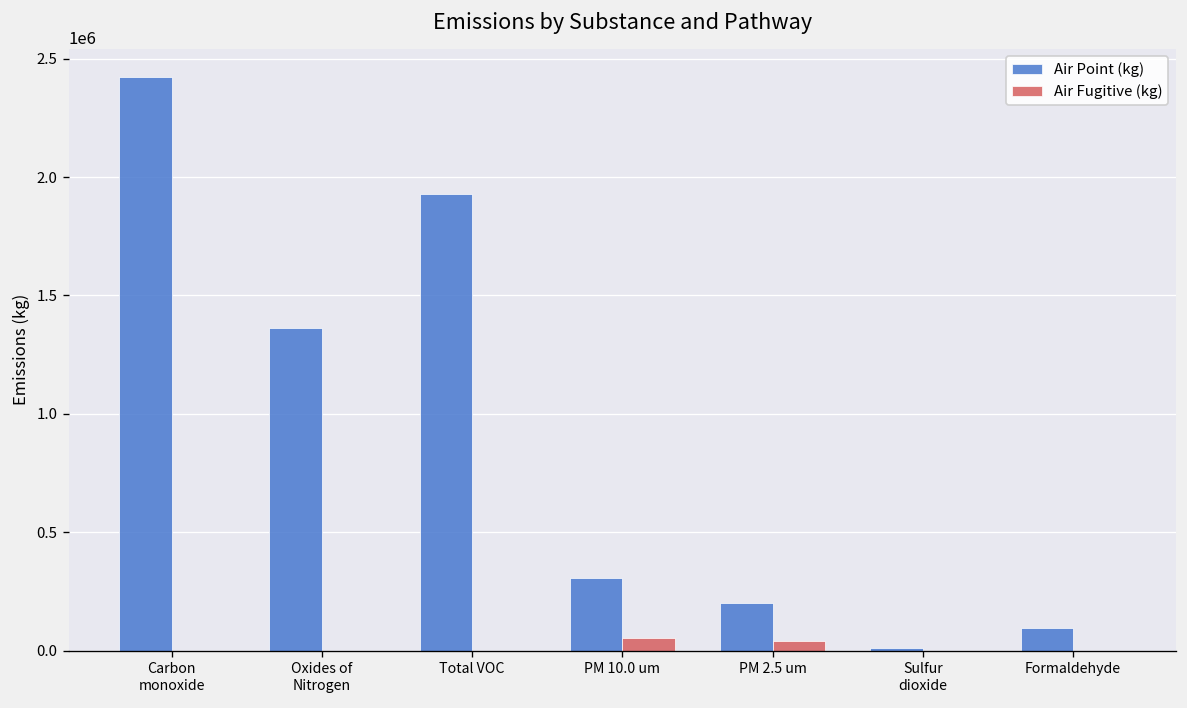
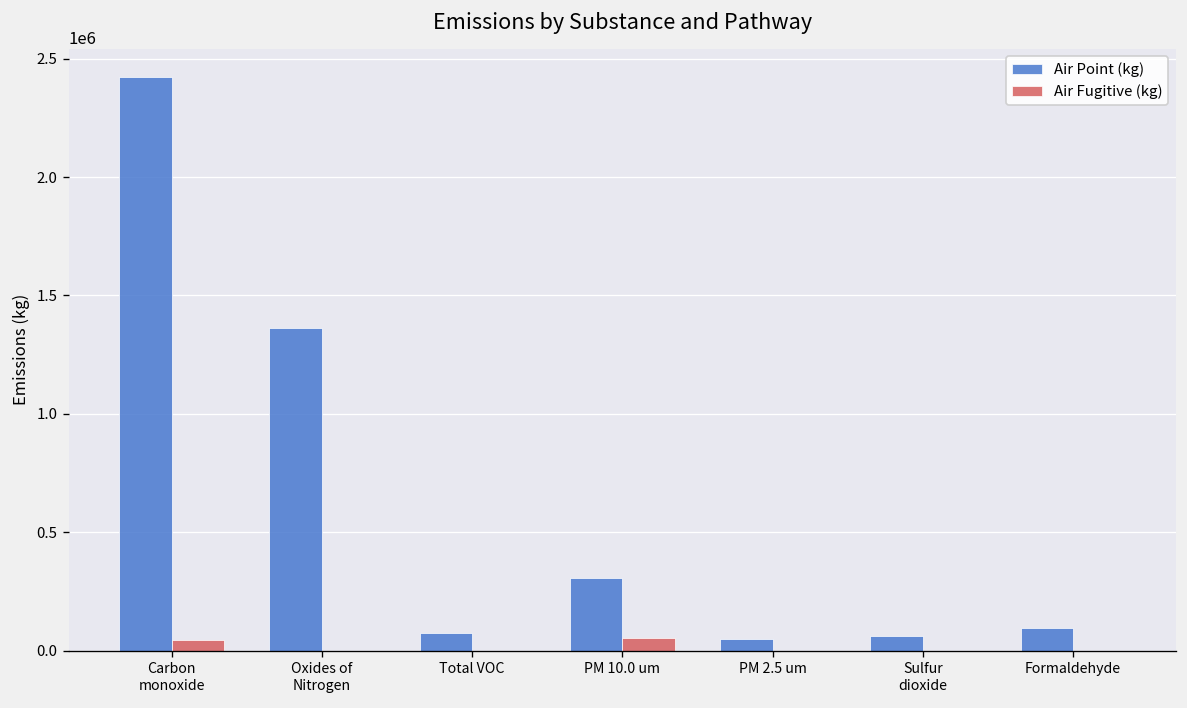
  {
    "Air Point (kg)": {
      "Carbon monoxide": 2420000,
      "Oxides of Nitrogen": 1360000,
-     "Total VOC": 1930000,
+     "Total VOC": 80000,
      "PM 10.0 um": 310000,
-     "PM 2.5 um": 200000,
-     "Sulfur dioxide": 10000,
+     "PM 2.5 um": 50000,
+     "Sulfur dioxide": 60000,
      "Formaldehyde": 100000
    },
    "Air Fugitive (kg)": {
-     "Carbon monoxide": 0,
+     "Carbon monoxide": 40000,
      "PM 10.0 um": 50000,
-     "PM 2.5 um": 40000,
+     "PM 2.5 um": 0,
      "Formaldehyde": 0
    }
  }
